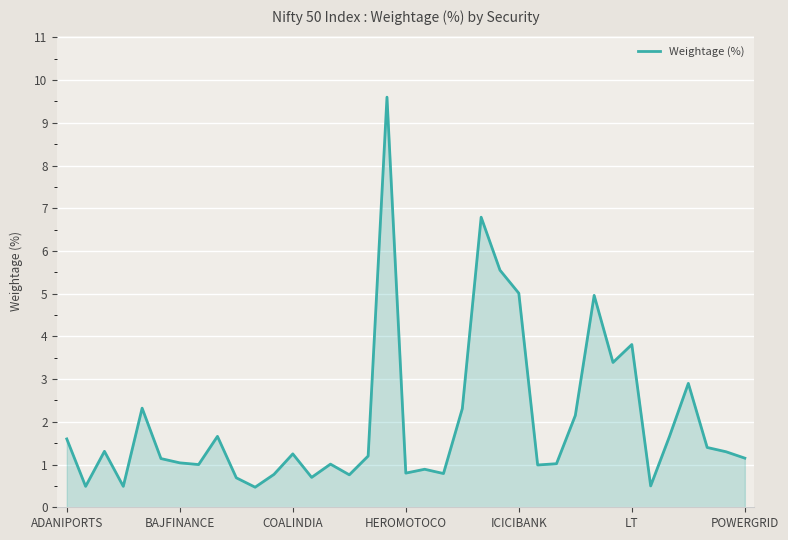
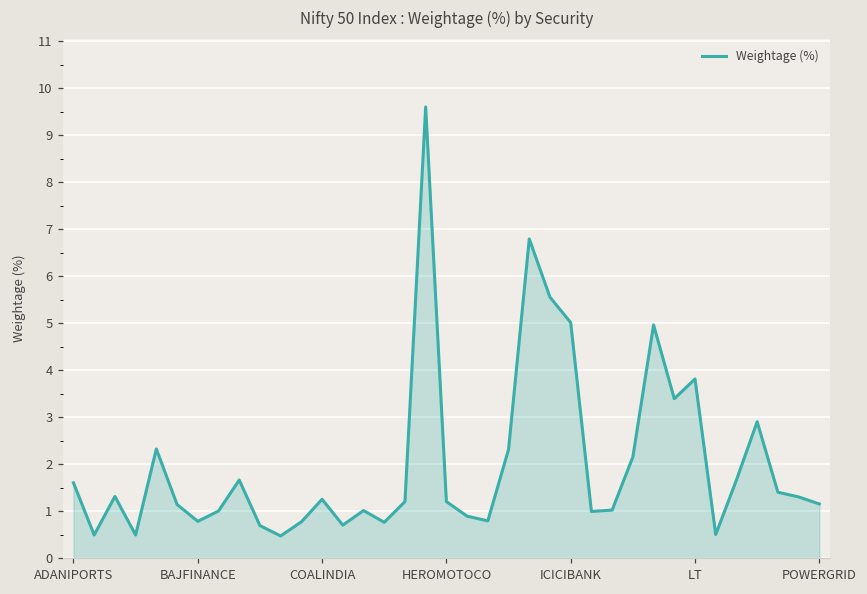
  {
    "ADANIPORTS": 1.6,
-   "BAJFINANCE": 1.0,
+   "BAJFINANCE": 0.8,
    "COALINDIA": 1.3,
-   "HEROMOTOCO": 0.8,
+   "HEROMOTOCO": 1.2,
    "ICICIBANK": 5.0,
    "LT": 3.8,
    "POWERGRID": 1.2
  }
